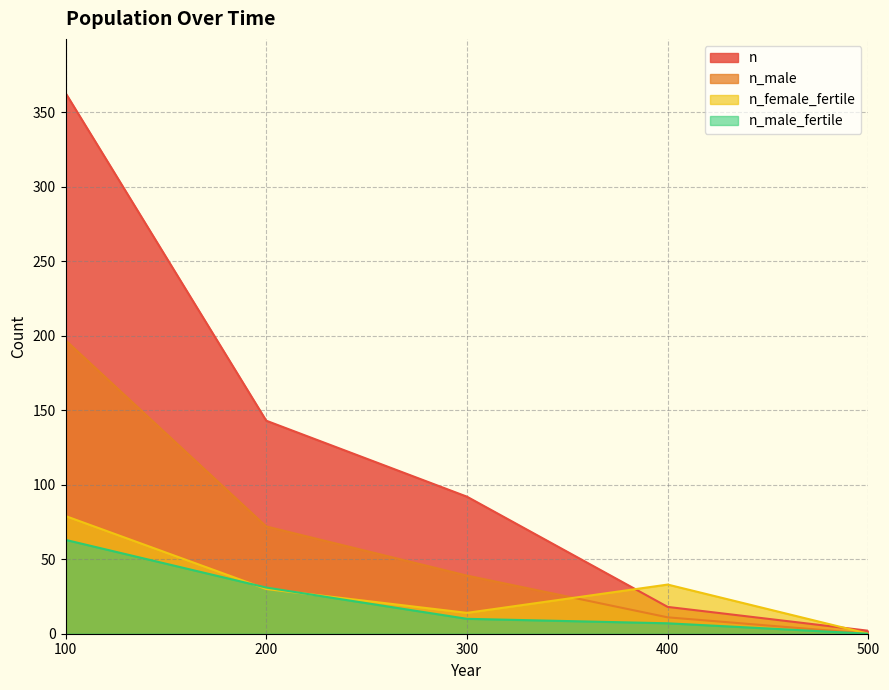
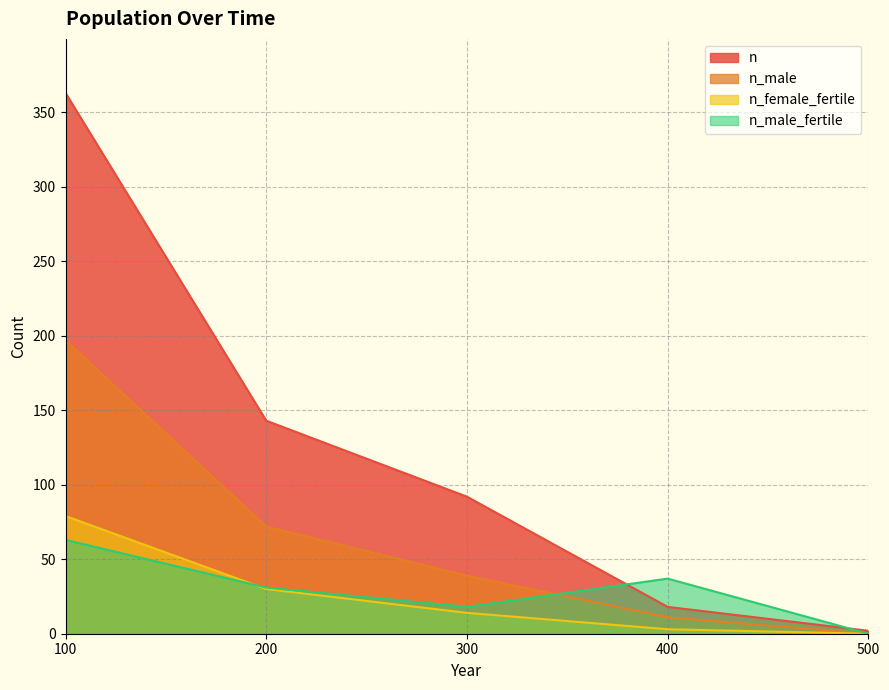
  {
    "n_female_fertile": {
      "100": 79,
      "300": 14,
-     "400": 33
+     "400": 3
    },
    "n_male_fertile": {
      "100": 63,
-     "300": 10,
-     "400": 7
+     "300": 18,
+     "400": 37
    }
  }
